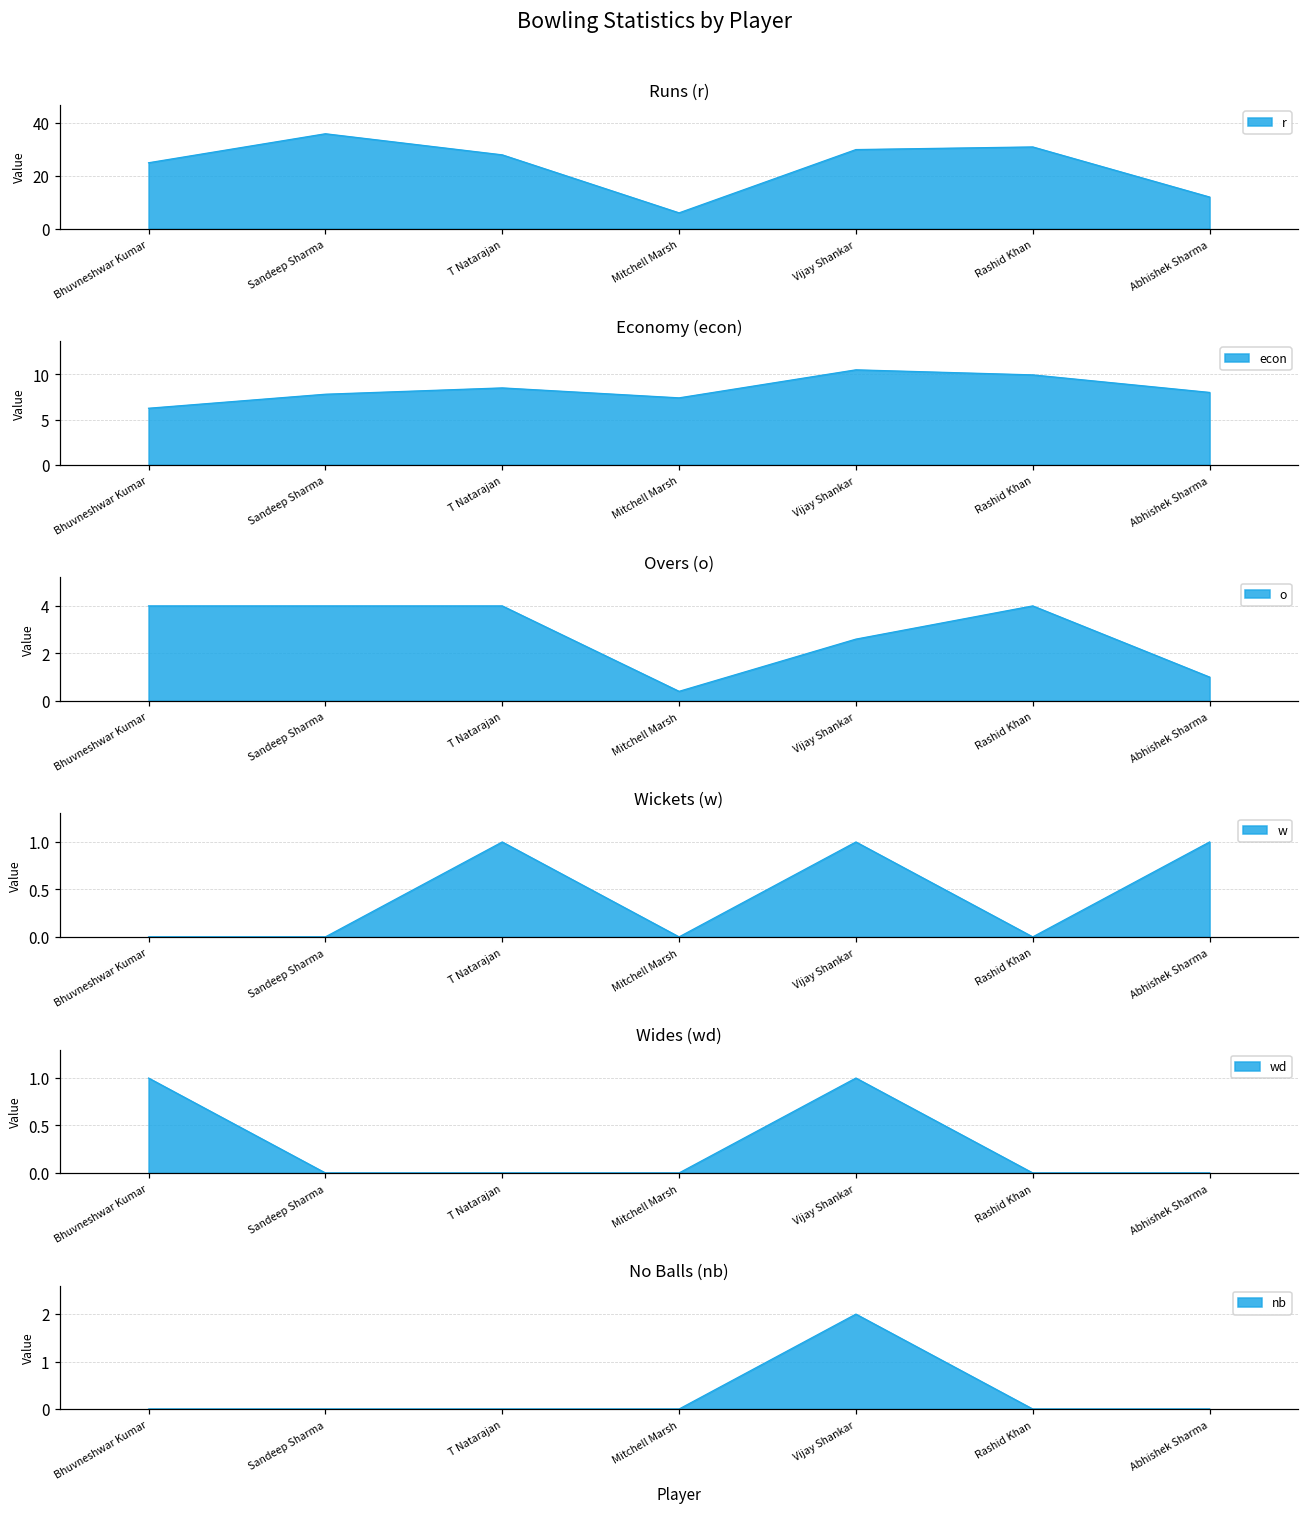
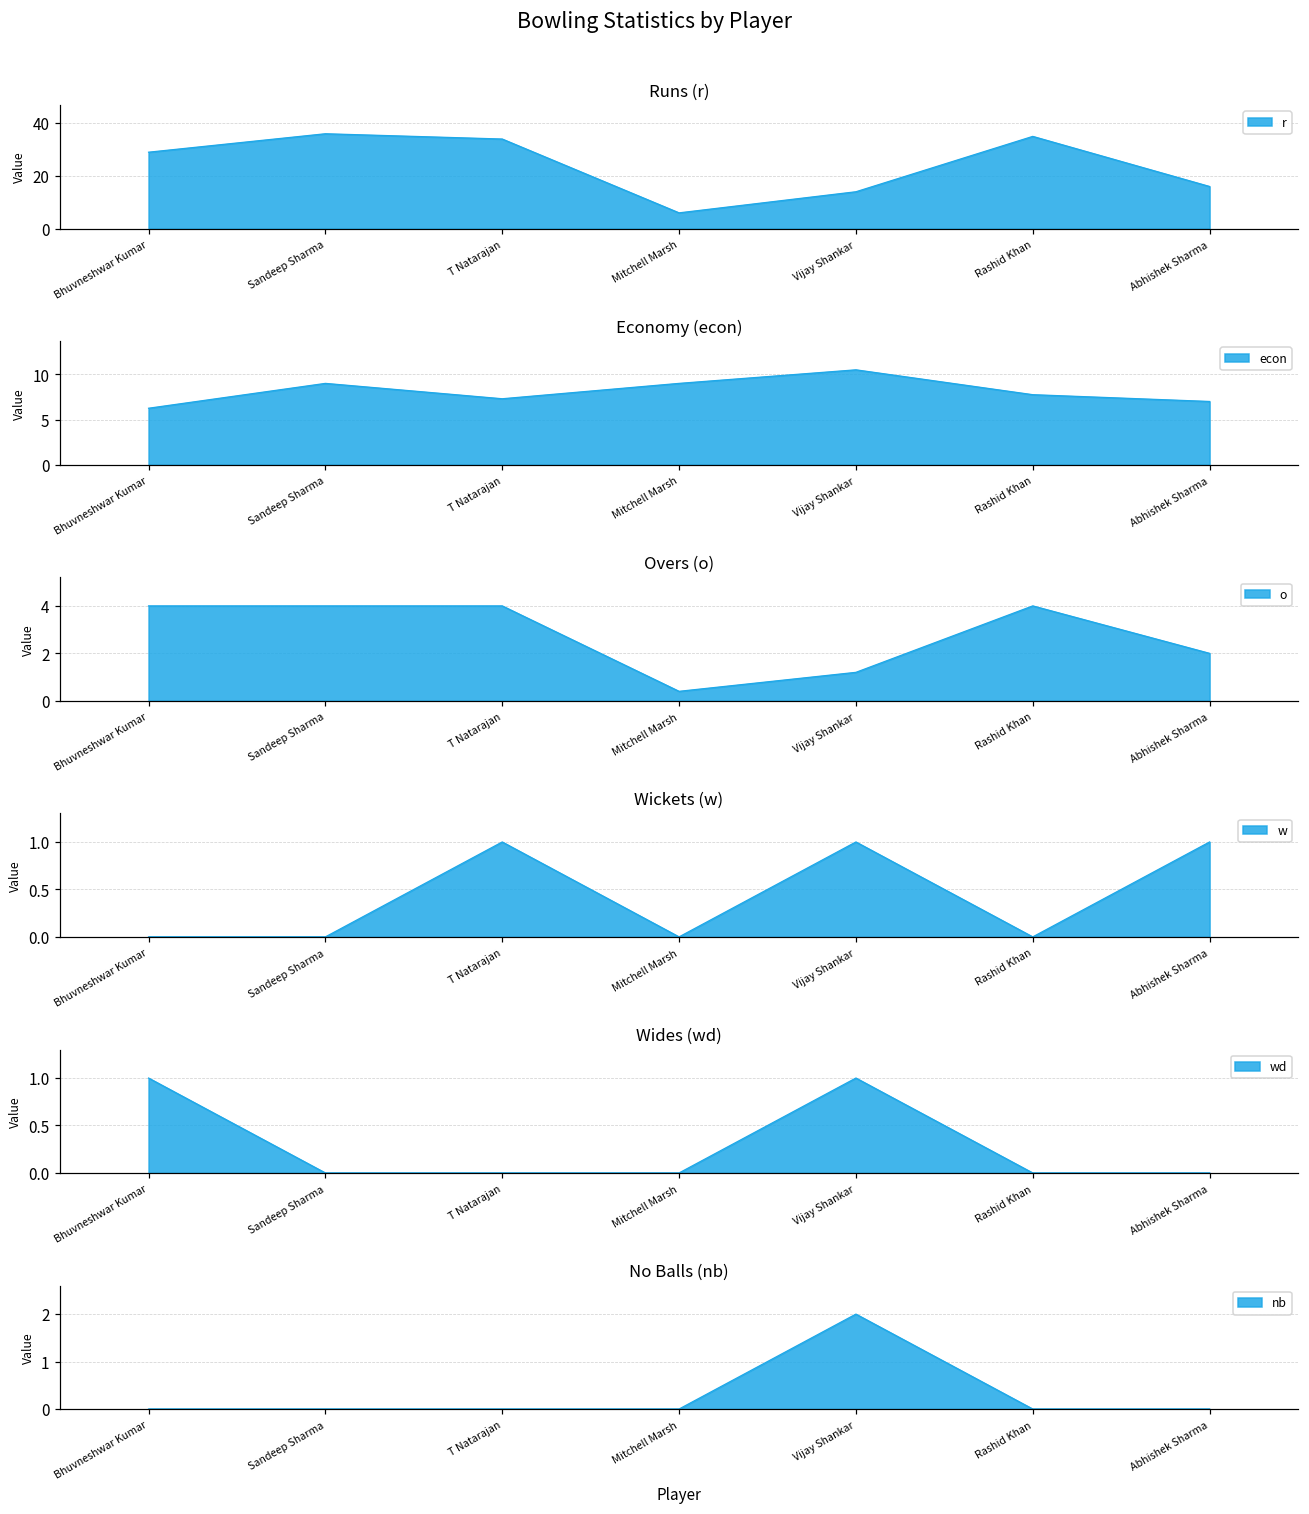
  {
    "Runs (r)": {
-     "Bhuvneshwar Kumar": 25,
+     "Bhuvneshwar Kumar": 29,
      "Sandeep Sharma": 36,
-     "T Natarajan": 28,
+     "T Natarajan": 34,
      "Mitchell Marsh": 6,
-     "Vijay Shankar": 30,
-     "Rashid Khan": 31,
-     "Abhishek Sharma": 12
+     "Vijay Shankar": 14,
+     "Rashid Khan": 35,
+     "Abhishek Sharma": 16
    },
    "Economy (econ)": {
      "Bhuvneshwar Kumar": 6,
-     "Sandeep Sharma": 8,
-     "T Natarajan": 9,
-     "Mitchell Marsh": 7,
+     "Sandeep Sharma": 9,
+     "T Natarajan": 7,
+     "Mitchell Marsh": 9,
      "Vijay Shankar": 11,
-     "Rashid Khan": 10,
-     "Abhishek Sharma": 8
+     "Rashid Khan": 8,
+     "Abhishek Sharma": 7
    },
    "Overs (o)": {
      "Bhuvneshwar Kumar": 4.0,
      "Sandeep Sharma": 4.0,
      "T Natarajan": 4.0,
      "Mitchell Marsh": 0.4,
-     "Vijay Shankar": 2.6,
+     "Vijay Shankar": 1.2,
      "Rashid Khan": 4.0,
-     "Abhishek Sharma": 1
+     "Abhishek Sharma": 2
    },
    "Wickets (w)": {
      "Bhuvneshwar Kumar": 0.0,
      "Sandeep Sharma": 0.0,
      "T Natarajan": 1.0,
      "Mitchell Marsh": 0.0,
      "Vijay Shankar": 1.0,
      "Rashid Khan": 0.0,
      "Abhishek Sharma": 1.0
    },
    "Wides (wd)": {
      "Bhuvneshwar Kumar": 1.0,
      "Sandeep Sharma": 0.0,
      "T Natarajan": 0.0,
      "Mitchell Marsh": 0.0,
      "Vijay Shankar": 1.0,
      "Rashid Khan": 0.0,
      "Abhishek Sharma": 0.0
    },
    "No Balls (nb)": {
      "Bhuvneshwar Kumar": 0.0,
      "Sandeep Sharma": 0.0,
      "T Natarajan": 0.0,
      "Mitchell Marsh": 0.0,
      "Vijay Shankar": 2.0,
      "Rashid Khan": 0.0,
      "Abhishek Sharma": 0.0
    }
  }
